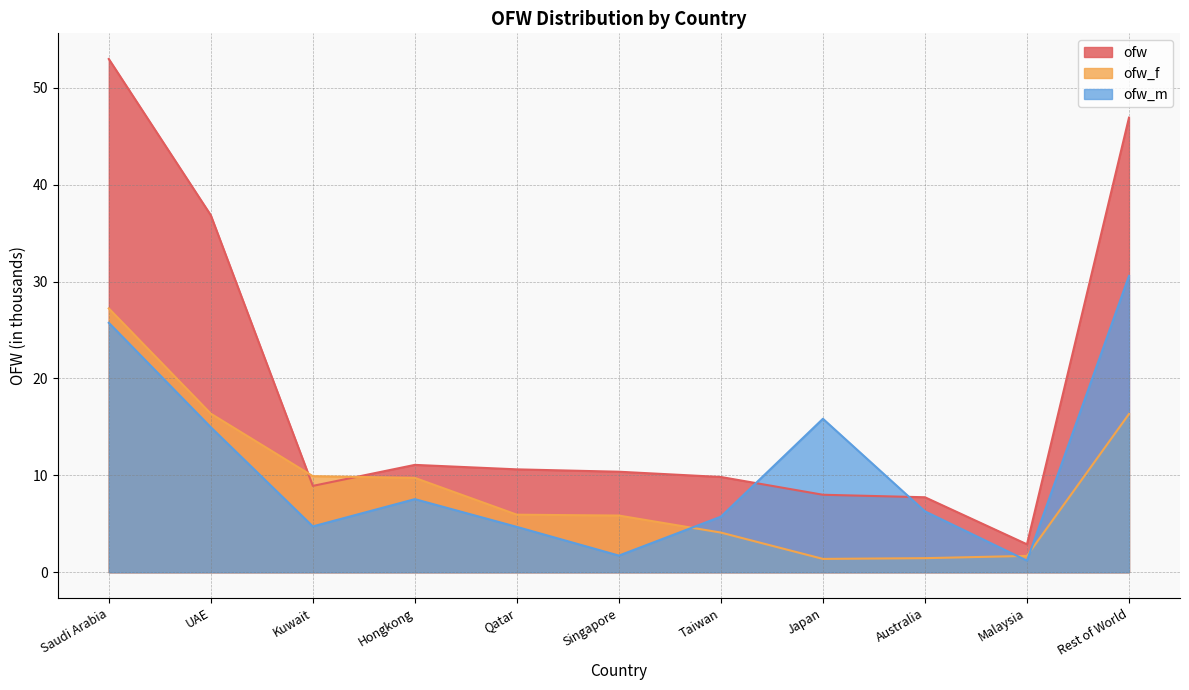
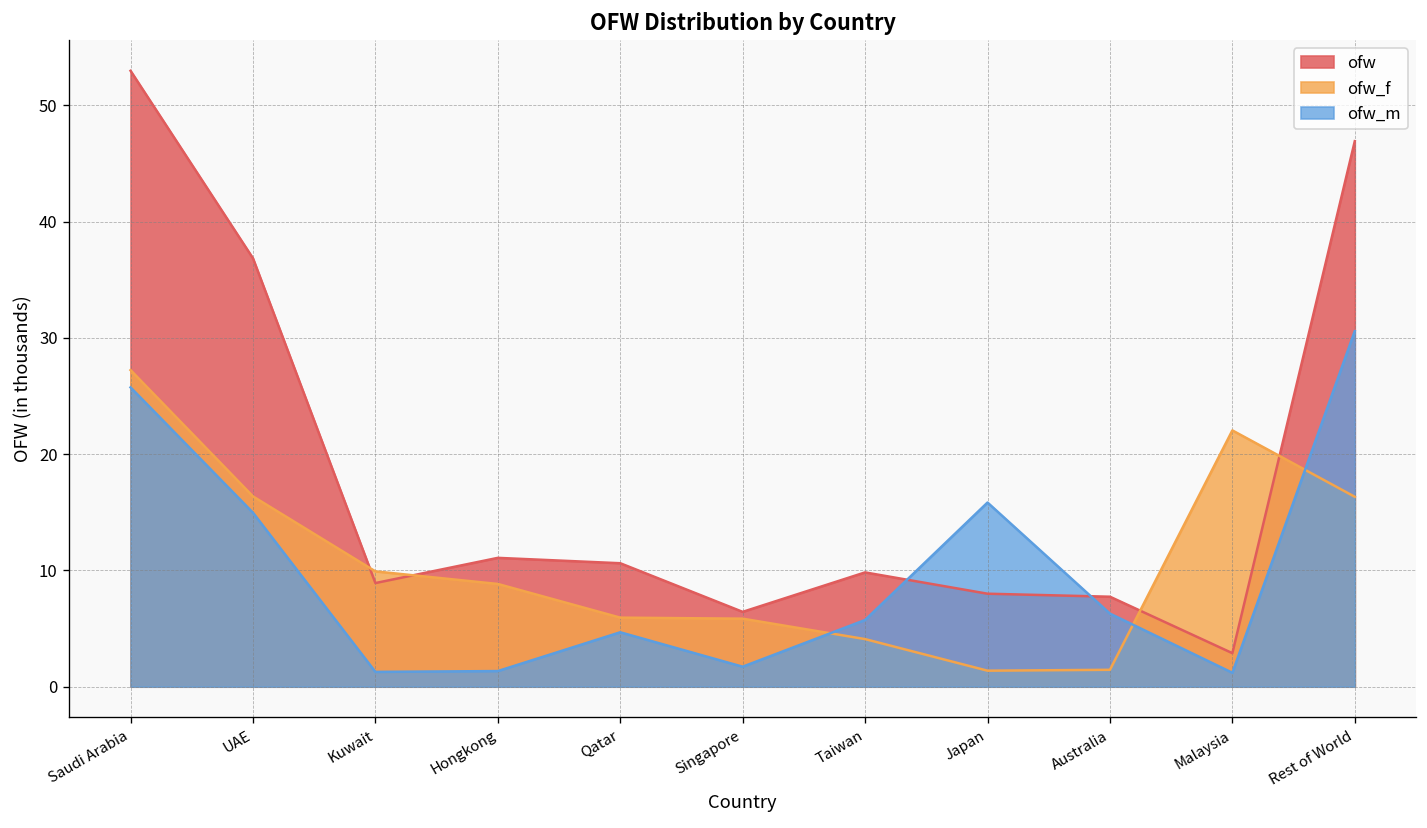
  {
    "ofw": {
      "Saudi Arabia": 53,
      "UAE": 37,
      "Kuwait": 9,
      "Hongkong": 11,
      "Qatar": 11,
-     "Singapore": 10,
+     "Singapore": 6,
      "Taiwan": 10,
      "Japan": 8,
      "Australia": 8,
      "Malaysia": 3,
      "Rest of World": 47
    },
    "ofw_f": {
      "Saudi Arabia": 27,
      "UAE": 16,
      "Kuwait": 10,
-     "Hongkong": 10,
+     "Hongkong": 9,
      "Qatar": 6,
      "Singapore": 6,
      "Taiwan": 4,
      "Japan": 1,
      "Australia": 1,
-     "Malaysia": 2,
+     "Malaysia": 22,
      "Rest of World": 16
    },
    "ofw_m": {
      "Saudi Arabia": 26,
      "UAE": 15,
-     "Kuwait": 5,
-     "Hongkong": 8,
+     "Kuwait": 1,
+     "Hongkong": 1,
      "Qatar": 5,
      "Singapore": 2,
      "Taiwan": 6,
      "Japan": 16,
      "Australia": 6,
      "Malaysia": 1,
      "Rest of World": 31
    }
  }
